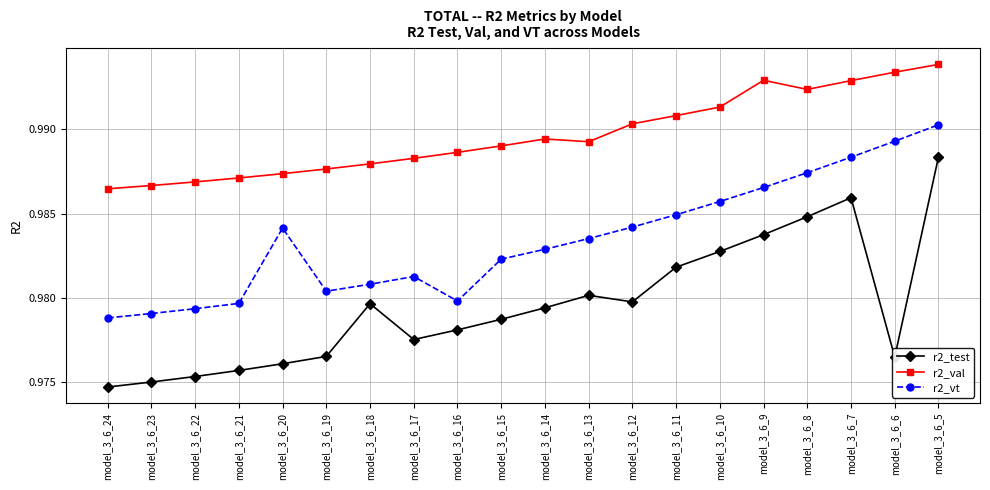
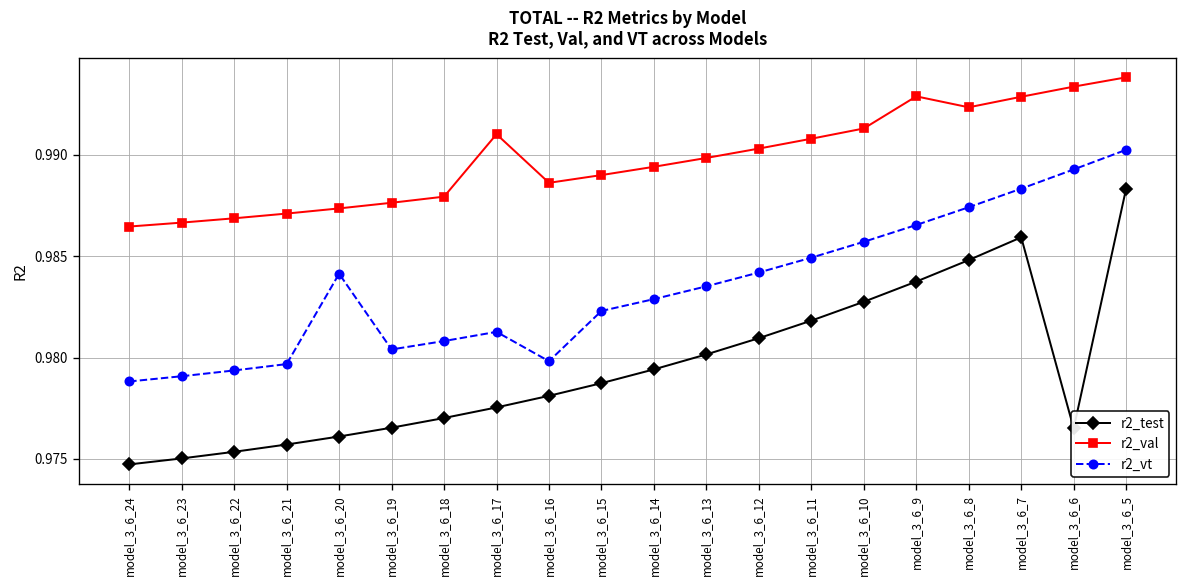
  {
    "r2_test": {
      "model_3_6_24": 0.9747,
      "model_3_6_23": 0.9750,
      "model_3_6_22": 0.9754,
      "model_3_6_21": 0.9757,
      "model_3_6_20": 0.9761,
      "model_3_6_19": 0.9765,
-     "model_3_6_18": 0.9797,
+     "model_3_6_18": 0.9770,
      "model_3_6_17": 0.9775,
      "model_3_6_16": 0.9781,
      "model_3_6_15": 0.9787,
      "model_3_6_14": 0.9794,
      "model_3_6_13": 0.9802,
-     "model_3_6_12": 0.9798,
+     "model_3_6_12": 0.9810,
      "model_3_6_11": 0.9818,
      "model_3_6_10": 0.9828,
      "model_3_6_9": 0.9837,
      "model_3_6_8": 0.9848,
      "model_3_6_7": 0.9859,
      "model_3_6_5": 0.9883
    },
    "r2_val": {
      "model_3_6_24": 0.9865,
      "model_3_6_23": 0.9867,
      "model_3_6_22": 0.9869,
      "model_3_6_21": 0.9871,
      "model_3_6_20": 0.9874,
      "model_3_6_19": 0.9876,
      "model_3_6_18": 0.9879,
-     "model_3_6_17": 0.9883,
+     "model_3_6_17": 0.9910,
      "model_3_6_16": 0.9886,
      "model_3_6_15": 0.9890,
      "model_3_6_14": 0.9894,
-     "model_3_6_13": 0.9892,
+     "model_3_6_13": 0.9898,
      "model_3_6_12": 0.9903,
      "model_3_6_11": 0.9908,
      "model_3_6_10": 0.9913,
      "model_3_6_9": 0.9929,
      "model_3_6_8": 0.9923,
      "model_3_6_7": 0.9929,
      "model_3_6_6": 0.9934,
      "model_3_6_5": 0.9938
    },
    "r2_vt": {
      "model_3_6_24": 0.9788,
      "model_3_6_23": 0.9791,
      "model_3_6_22": 0.9794,
      "model_3_6_21": 0.9797,
      "model_3_6_20": 0.9841,
      "model_3_6_19": 0.9804,
      "model_3_6_18": 0.9808,
      "model_3_6_17": 0.9813,
      "model_3_6_16": 0.9798,
      "model_3_6_15": 0.9823,
      "model_3_6_14": 0.9829,
      "model_3_6_13": 0.9835,
      "model_3_6_12": 0.9842,
      "model_3_6_11": 0.9849,
      "model_3_6_10": 0.9857,
      "model_3_6_9": 0.9865,
      "model_3_6_8": 0.9874,
      "model_3_6_7": 0.9883,
      "model_3_6_6": 0.9893,
      "model_3_6_5": 0.9902
    }
  }
